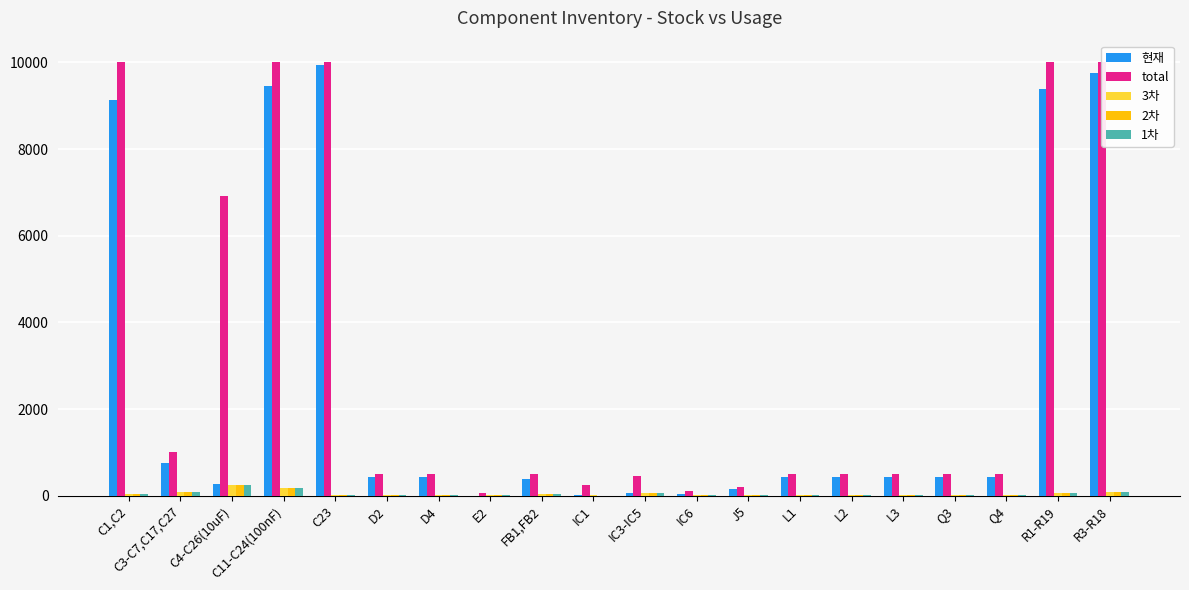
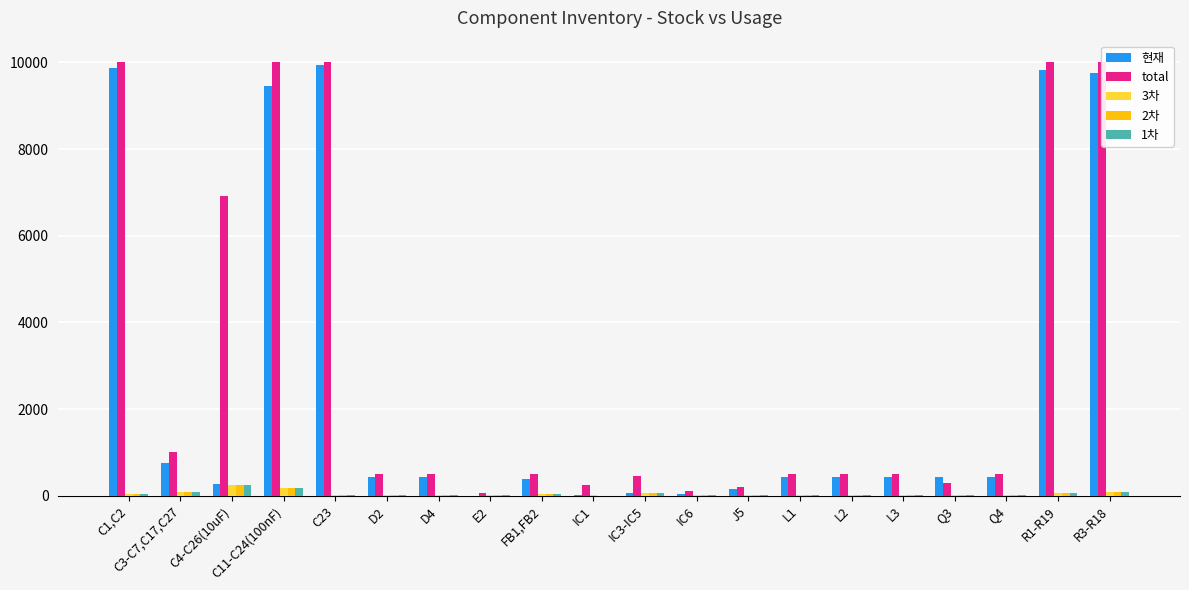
  {
    "현재": {
-     "C1,C2": 9100,
+     "C1,C2": 9900,
      "C3-C7,C17,C27": 800,
      "C4-C26(10uF)": 300,
      "C11-C24(100nF)": 9500,
      "C23": 9900,
      "D2": 400,
      "D4": 400,
      "E2": 0,
      "FB1,FB2": 400,
      "IC3-IC5": 100,
      "J5": 200,
      "L1": 400,
      "L2": 400,
      "L3": 400,
      "Q3": 400,
      "Q4": 400,
-     "R1-R19": 9400,
+     "R1-R19": 9800,
      "R3-R18": 9800
    },
    "total": {
      "C1,C2": 10000,
      "C3-C7,C17,C27": 1000,
      "C4-C26(10uF)": 6900,
      "C11-C24(100nF)": 10000,
      "C23": 10000,
      "D2": 500,
      "D4": 500,
      "E2": 100,
      "FB1,FB2": 500,
      "IC1": 200,
      "IC3-IC5": 500,
      "IC6": 100,
      "J5": 200,
      "L1": 500,
      "L2": 500,
      "L3": 500,
-     "Q3": 500,
+     "Q3": 300,
      "Q4": 500,
      "R1-R19": 10000
    },
    "1차": {
      "C3-C7,C17,C27": 100,
      "C4-C26(10uF)": 200,
      "C11-C24(100nF)": 200,
      "IC1": 0,
      "IC3-IC5": 100,
      "R1-R19": 100,
      "R3-R18": 100
    }
  }
